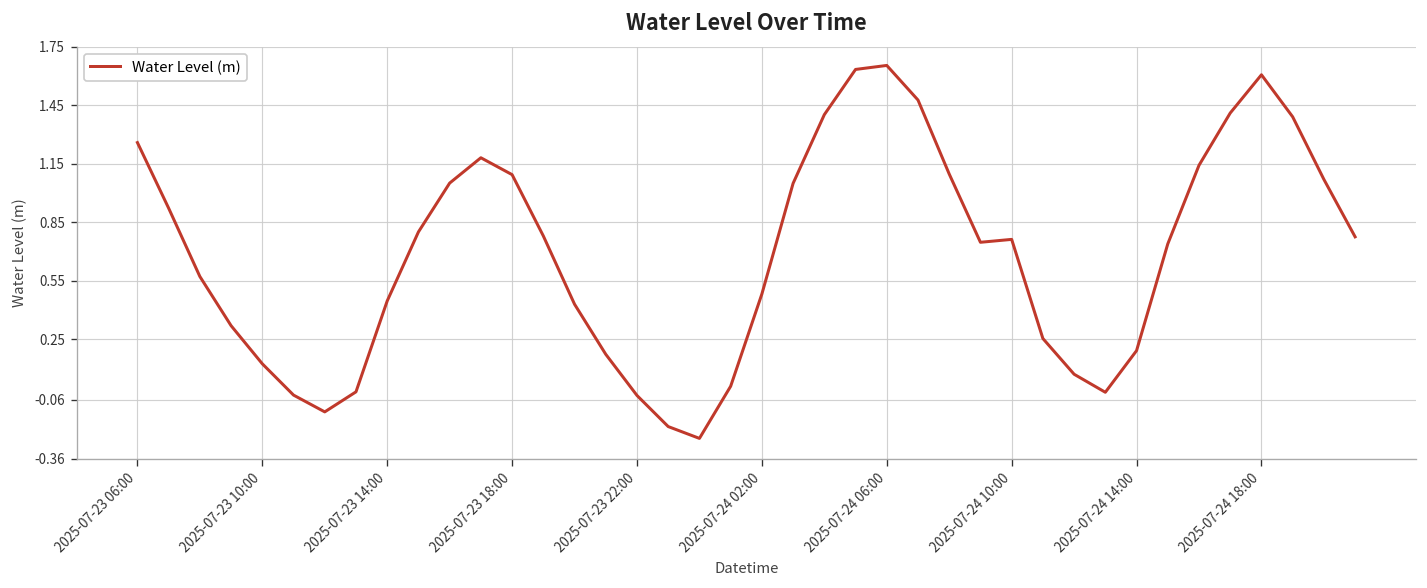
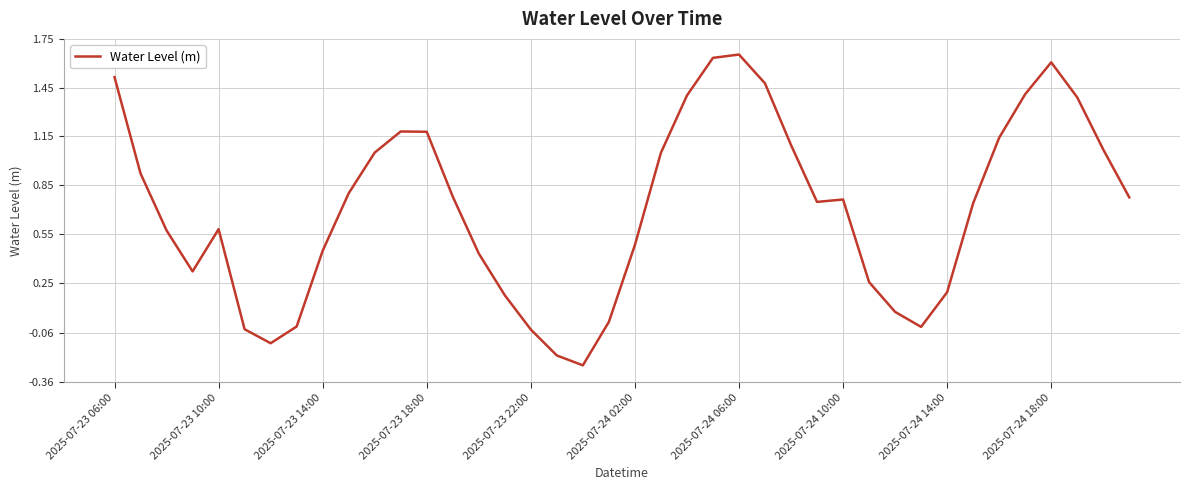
  {
-   "2025-07-23 06:00": 1.26,
-   "2025-07-23 10:00": 0.13,
+   "2025-07-23 06:00": 1.51,
+   "2025-07-23 10:00": 0.58,
    "2025-07-23 14:00": 0.45,
-   "2025-07-23 18:00": 1.09,
+   "2025-07-23 18:00": 1.18,
    "2025-07-23 22:00": -0.04,
    "2025-07-24 02:00": 0.48,
    "2025-07-24 06:00": 1.65,
    "2025-07-24 10:00": 0.76,
    "2025-07-24 14:00": 0.19,
    "2025-07-24 18:00": 1.61
  }
